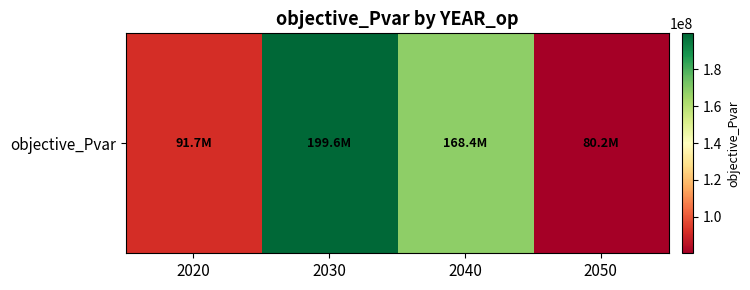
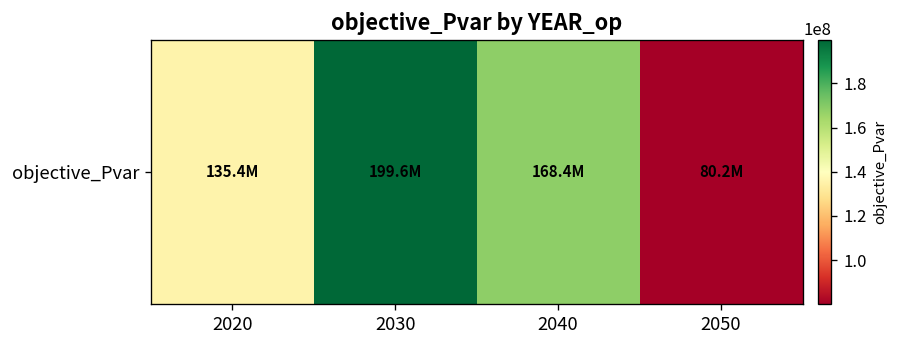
  {
    "objective_Pvar": {
-     "2020": "91.7M",
+     "2020": "135.4M",
      "2030": "199.6M",
      "2040": "168.4M",
      "2050": "80.2M"
    }
  }
